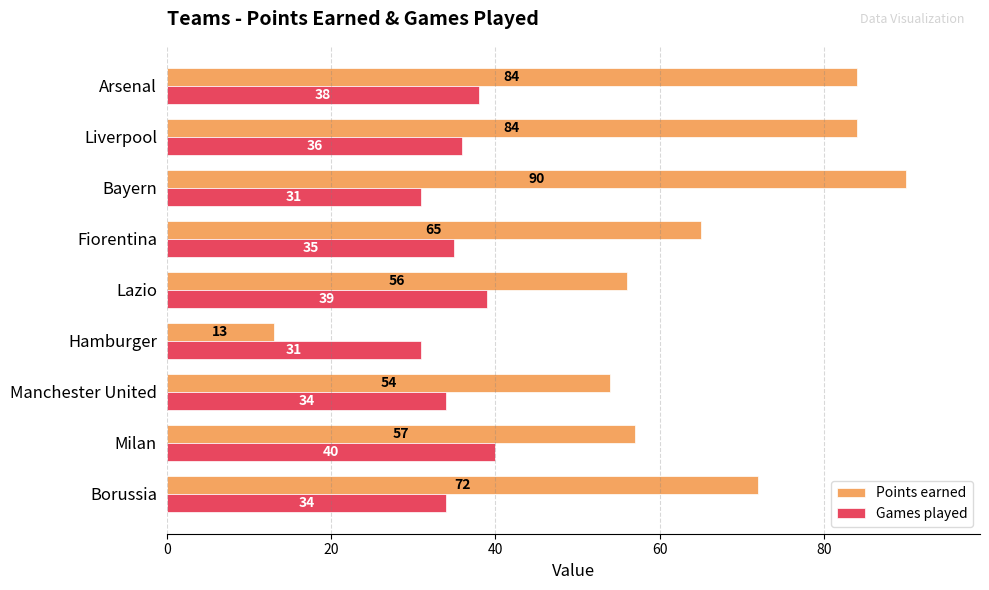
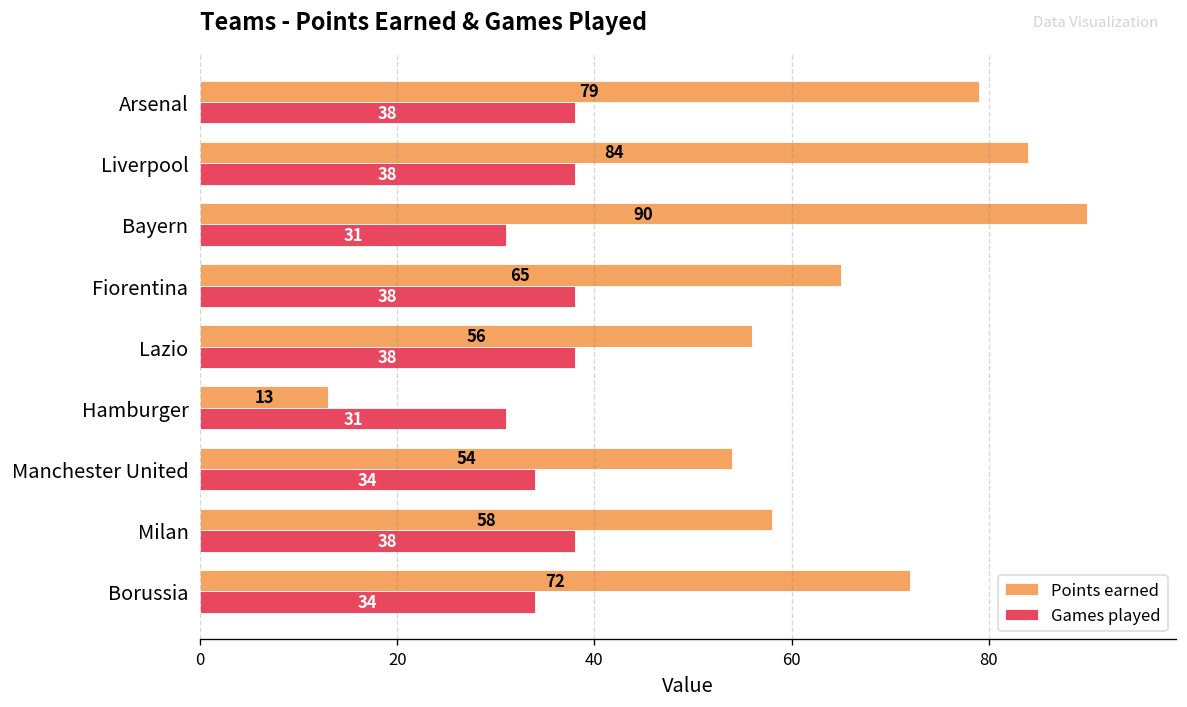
  {
    "Points earned": {
-     "Arsenal": 84,
+     "Arsenal": 79,
      "Liverpool": 84,
      "Bayern": 90,
      "Fiorentina": 65,
      "Lazio": 56,
      "Hamburger": 13,
      "Manchester United": 54,
-     "Milan": 57,
+     "Milan": 58,
      "Borussia": 72
    },
    "Games played": {
      "Arsenal": 38,
-     "Liverpool": 36,
+     "Liverpool": 38,
      "Bayern": 31,
-     "Fiorentina": 35,
-     "Lazio": 39,
+     "Fiorentina": 38,
+     "Lazio": 38,
      "Hamburger": 31,
      "Manchester United": 34,
-     "Milan": 40,
+     "Milan": 38,
      "Borussia": 34
    }
  }
